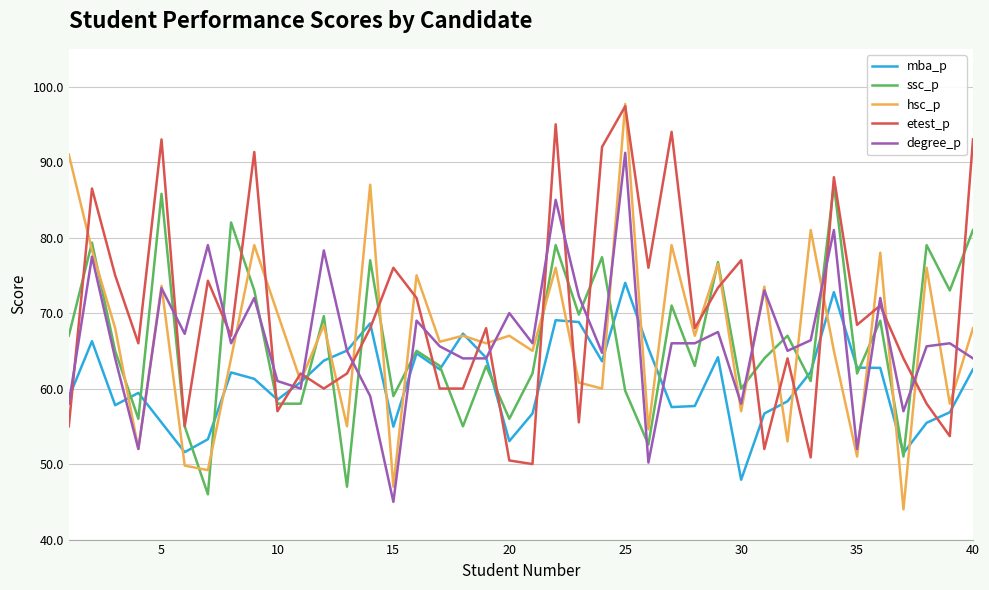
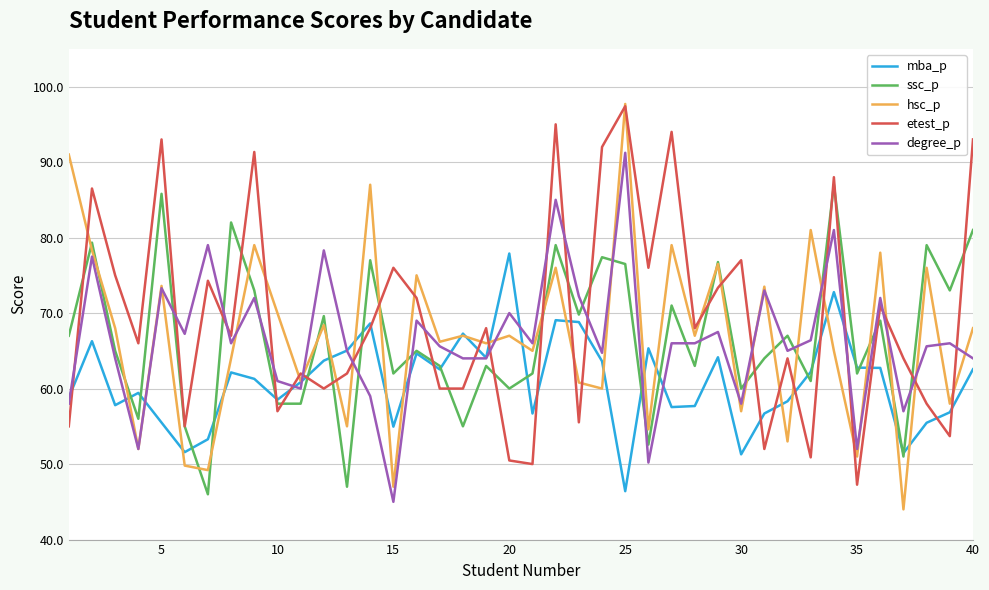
  {
    "mba_p": {
      "5": 56,
      "10": 59,
      "15": 55,
-     "20": 53,
-     "25": 74,
-     "30": 48,
+     "20": 78,
+     "25": 46,
+     "30": 51,
      "35": 63,
      "40": 63
    },
    "ssc_p": {
      "5": 86,
      "10": 58,
-     "15": 59,
-     "20": 56,
-     "25": 60,
+     "15": 62,
+     "20": 60,
+     "25": 77,
      "30": 60,
      "35": 62,
      "40": 81
    },
    "hsc_p": {
      "10": 70,
      "15": 47,
      "20": 67,
      "30": 57,
      "35": 51,
      "40": 68
    },
    "etest_p": {
      "5": 93,
      "10": 57,
      "15": 76,
      "20": 50,
      "30": 77,
-     "35": 68,
+     "35": 47,
      "40": 93
    },
    "degree_p": {
      "10": 61,
      "15": 45,
      "20": 70,
      "25": 91,
      "30": 58,
      "35": 52,
      "40": 64
    }
  }
